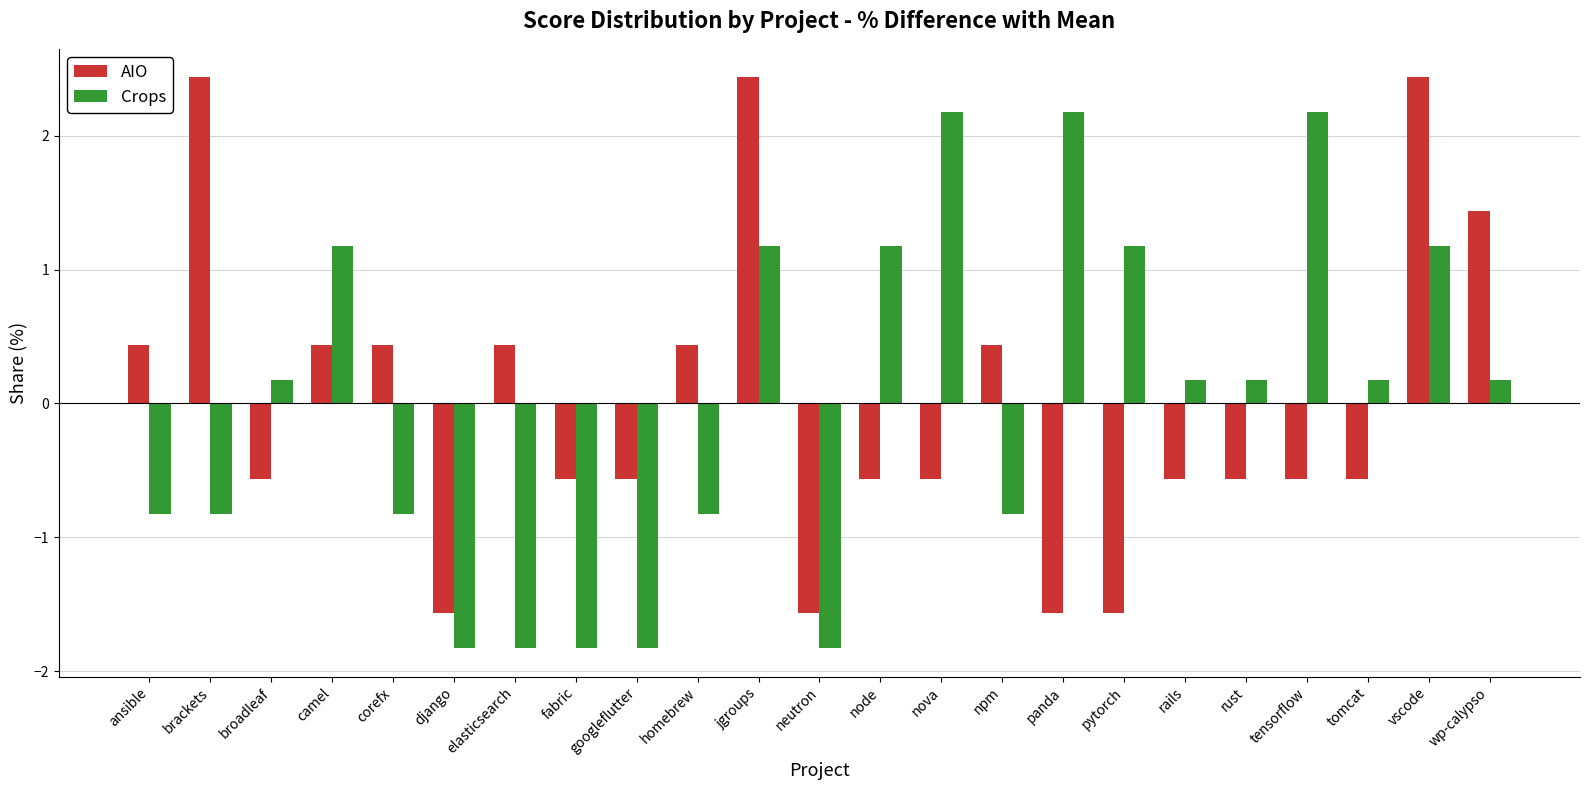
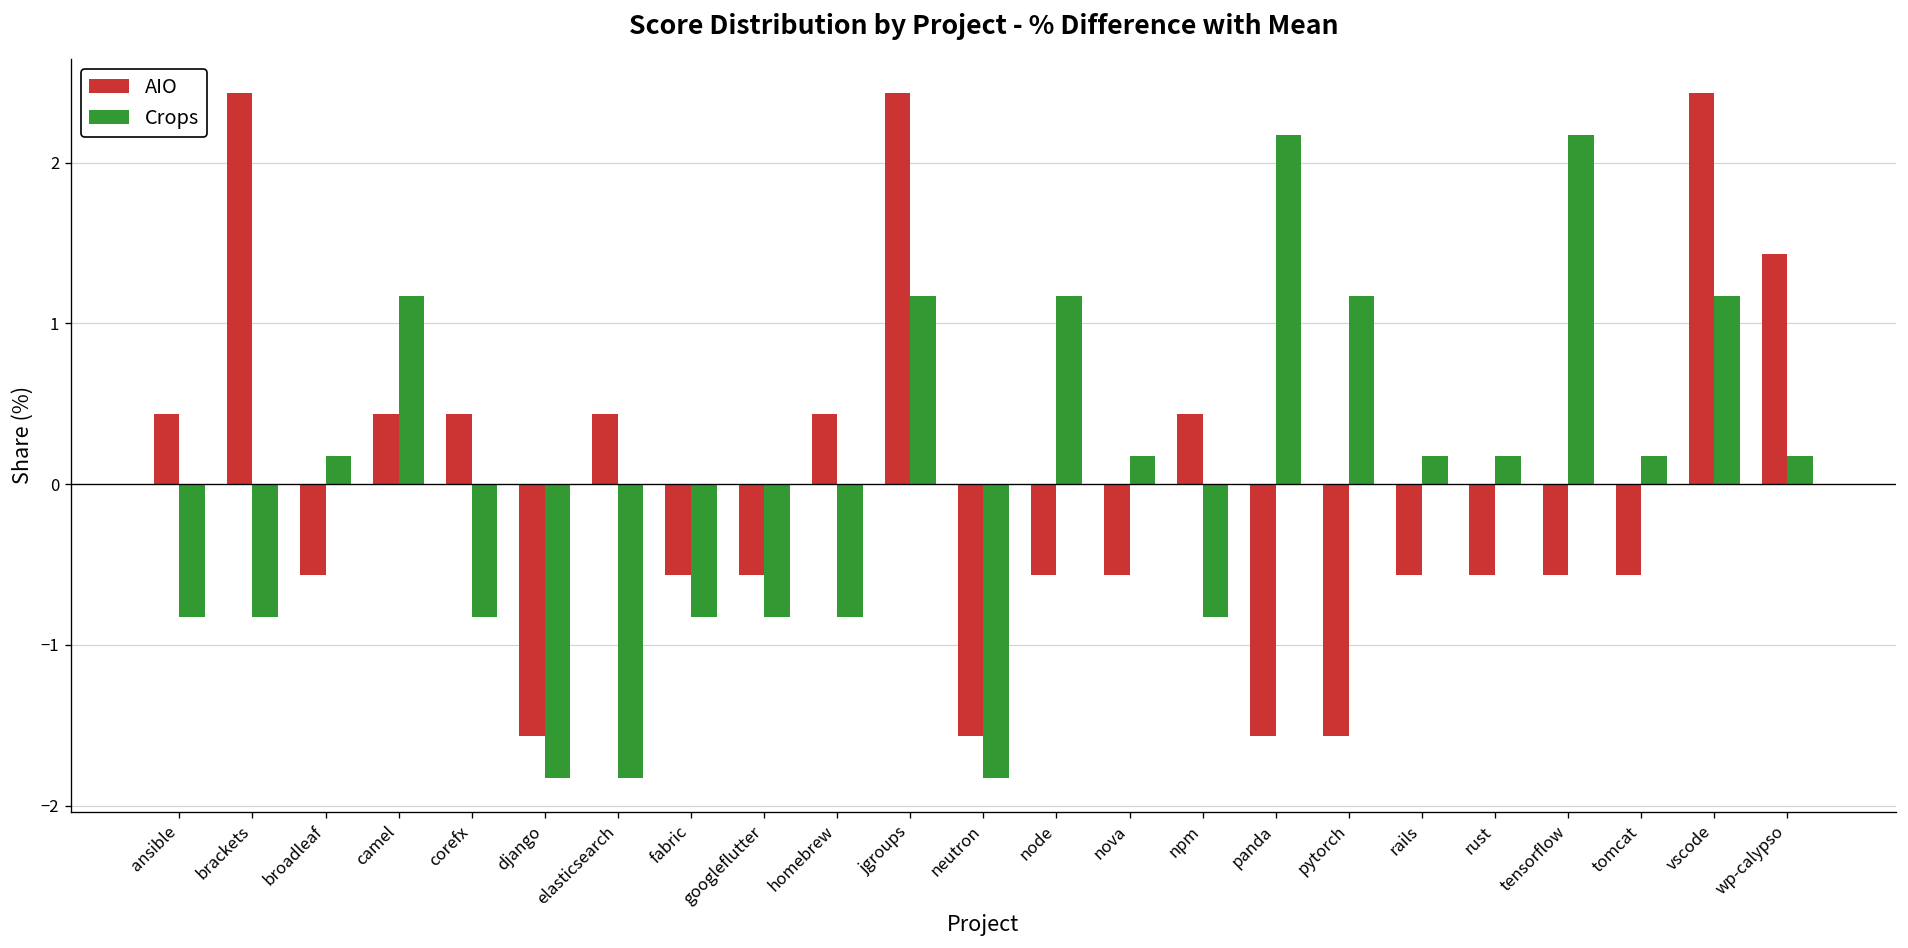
  {
    "AIO": {
      "ansible": 0.43,
      "brackets": 2.43,
      "broadleaf": -0.57,
      "camel": 0.43,
      "corefx": 0.43,
      "django": -1.57,
      "elasticsearch": 0.43,
      "fabric": -0.57,
      "googleflutter": -0.57,
      "homebrew": 0.43,
      "jgroups": 2.43,
      "neutron": -1.57,
      "node": -0.57,
      "nova": -0.57,
      "npm": 0.43,
      "panda": -1.57,
      "pytorch": -1.57,
      "rails": -0.57,
      "rust": -0.57,
      "tensorflow": -0.57,
      "tomcat": -0.57,
      "vscode": 2.43,
      "wp-calypso": 1.43
    },
    "Crops": {
      "ansible": -0.83,
      "brackets": -0.83,
      "broadleaf": 0.17,
      "camel": 1.17,
      "corefx": -0.83,
      "django": -1.83,
      "elasticsearch": -1.83,
-     "fabric": -1.83,
-     "googleflutter": -1.83,
+     "fabric": -0.83,
+     "googleflutter": -0.83,
      "homebrew": -0.83,
      "jgroups": 1.17,
      "neutron": -1.83,
      "node": 1.17,
-     "nova": 2.17,
+     "nova": 0.17,
      "npm": -0.83,
      "panda": 2.17,
      "pytorch": 1.17,
      "rails": 0.17,
      "rust": 0.17,
      "tensorflow": 2.17,
      "tomcat": 0.17,
      "vscode": 1.17,
      "wp-calypso": 0.17
    }
  }
